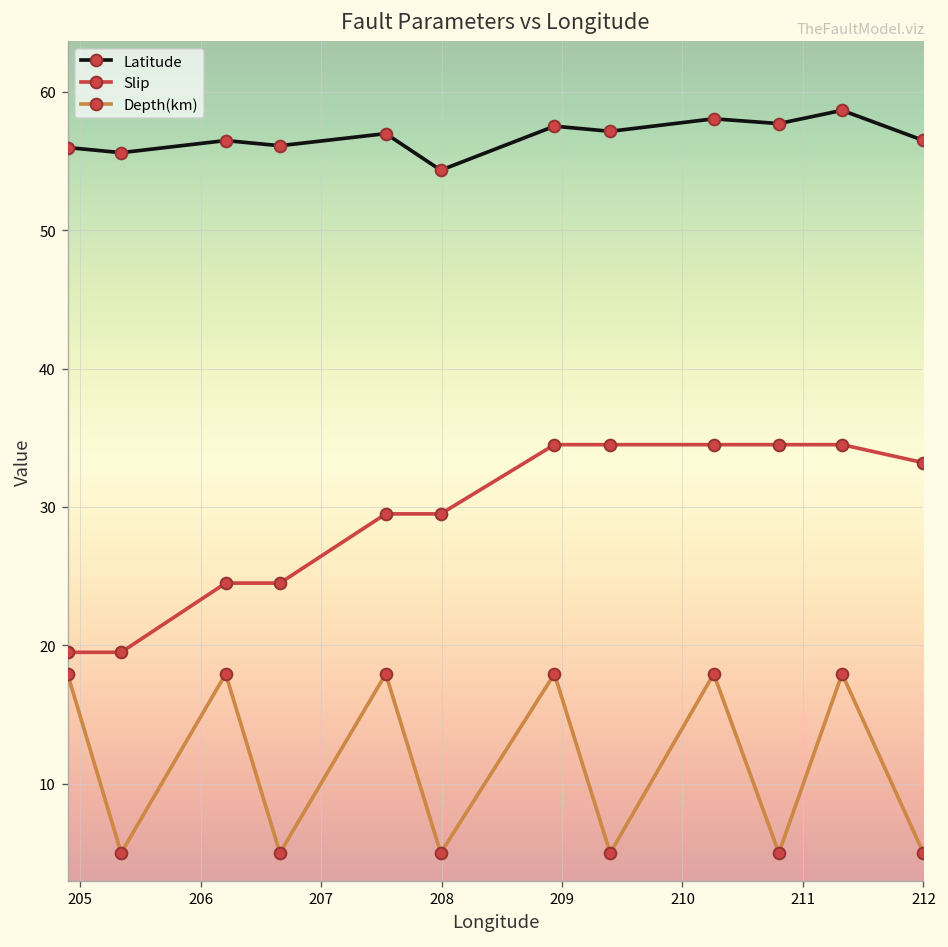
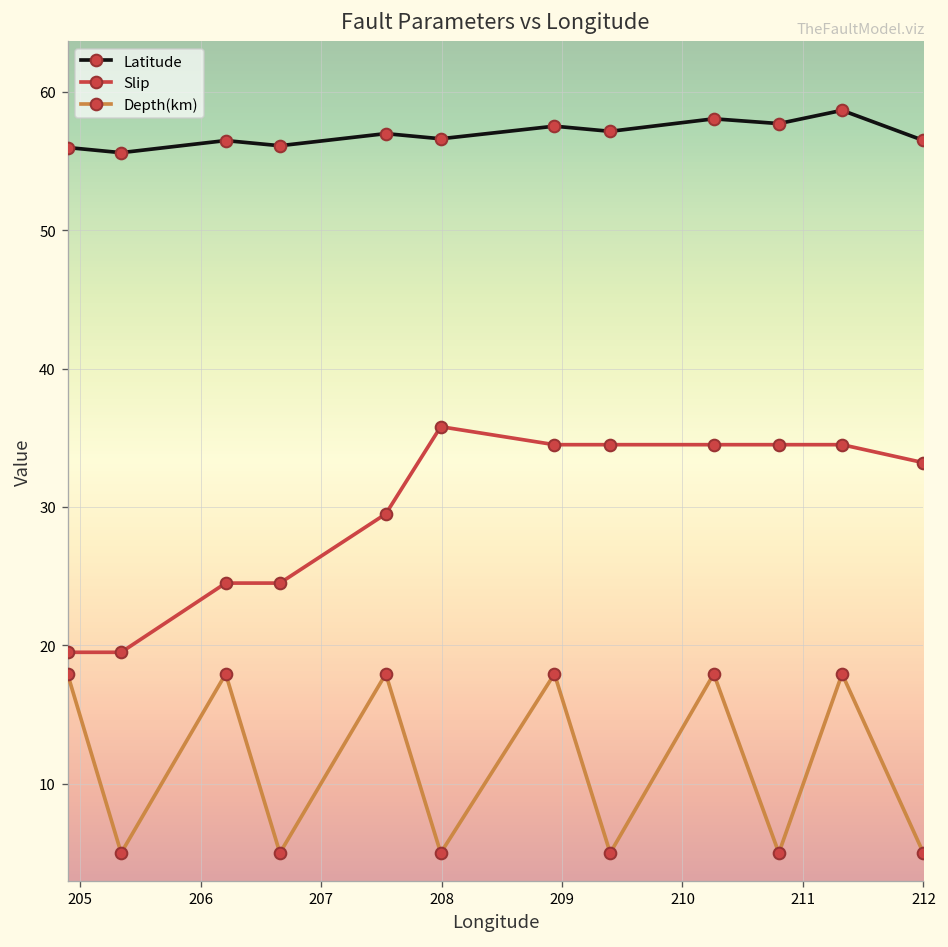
  {
    "Latitude": {
-     "208": 54.3,
+     "208": 56.6,
      "212": 56.5
    },
    "Slip": {
-     "208": 29.5,
+     "208": 35.8,
      "212": 33.2
    },
    "Depth(km)": {
      "208": 5.0,
      "212": 5.0
    }
  }
